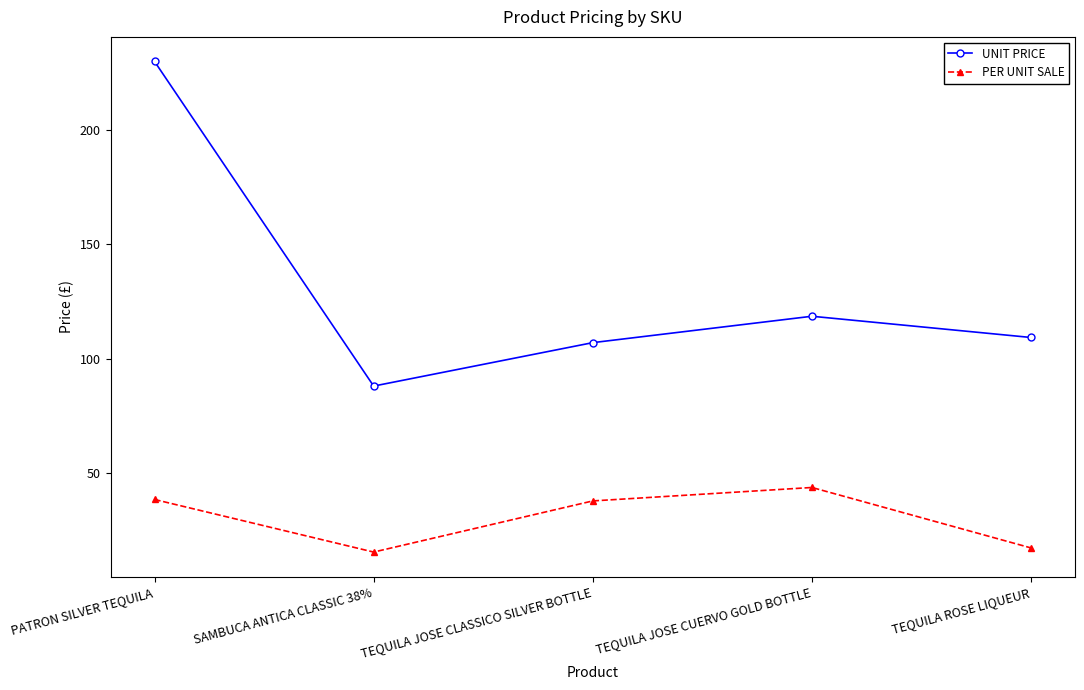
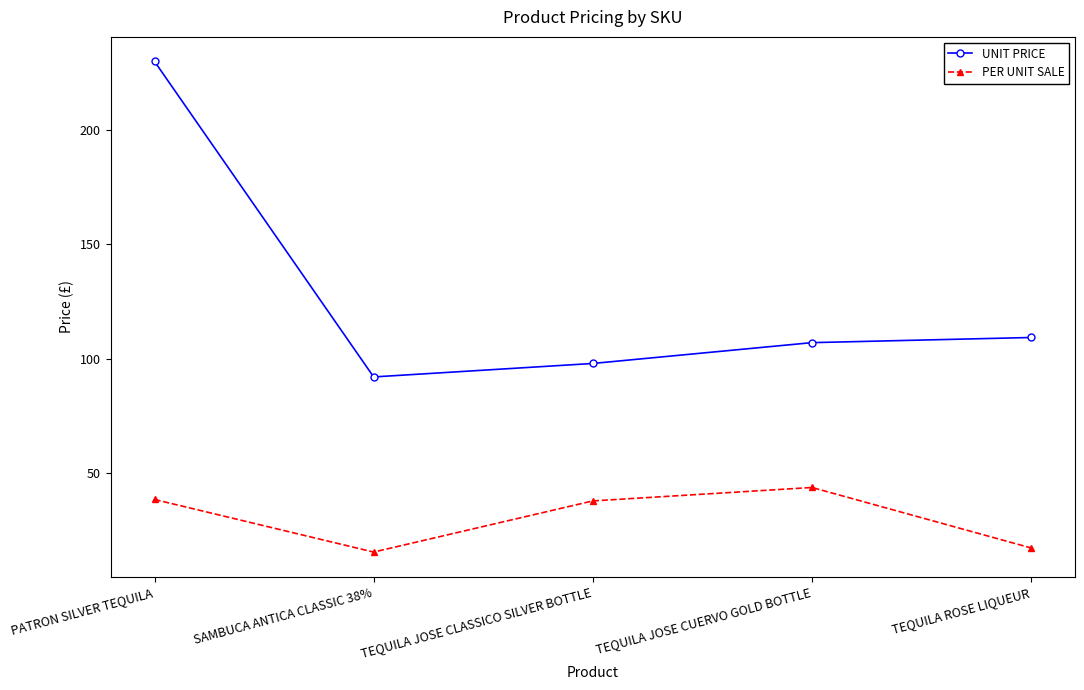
  {
    "UNIT PRICE": {
      "PATRON SILVER TEQUILA": 230,
-     "SAMBUCA ANTICA CLASSIC 38%": 88,
-     "TEQUILA JOSE CLASSICO SILVER BOTTLE": 107,
-     "TEQUILA JOSE CUERVO GOLD BOTTLE": 119,
+     "SAMBUCA ANTICA CLASSIC 38%": 92,
+     "TEQUILA JOSE CLASSICO SILVER BOTTLE": 98,
+     "TEQUILA JOSE CUERVO GOLD BOTTLE": 107,
      "TEQUILA ROSE LIQUEUR": 109
    },
    "PER UNIT SALE": {
      "PATRON SILVER TEQUILA": 38,
      "SAMBUCA ANTICA CLASSIC 38%": 15,
      "TEQUILA JOSE CLASSICO SILVER BOTTLE": 38,
      "TEQUILA JOSE CUERVO GOLD BOTTLE": 44,
      "TEQUILA ROSE LIQUEUR": 17
    }
  }
